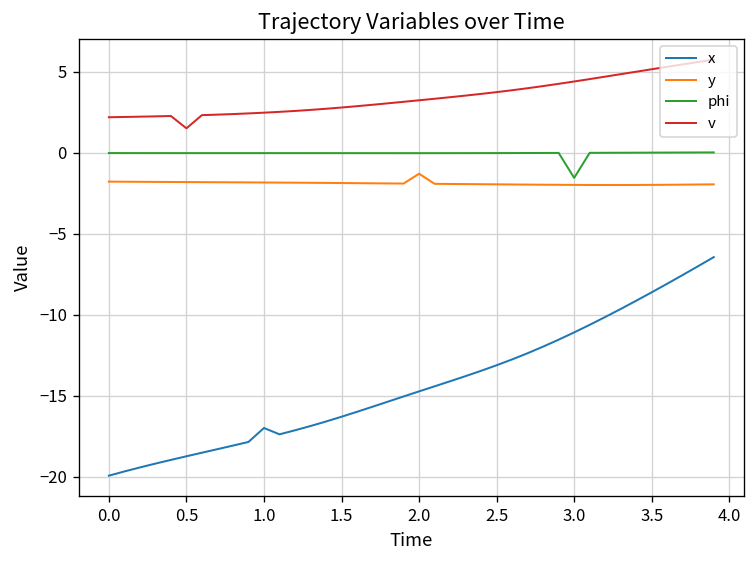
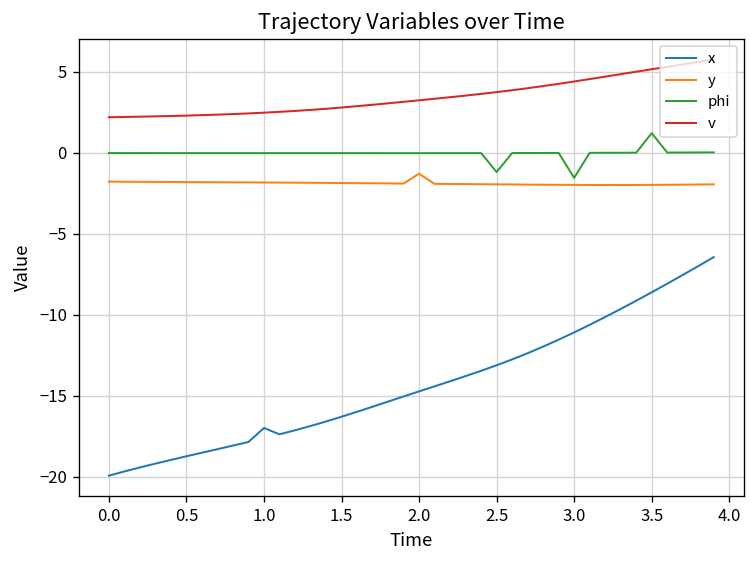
  {
    "x": {
      "0.0": -19.9,
      "0.5": -18.7,
      "1.0": -17.0,
      "1.5": -16.3,
      "2.0": -14.7,
      "2.5": -13.1,
      "3.0": -11.1,
      "3.5": -8.6
    },
    "y": {
      "0.0": -1.8,
      "0.5": -1.8,
      "1.0": -1.8,
      "1.5": -1.9,
      "2.0": -1.3,
      "2.5": -2.0,
      "3.0": -2.0,
      "3.5": -2.0
    },
    "phi": {
      "0.0": 0.0,
      "0.5": 0.0,
      "1.0": 0.0,
      "1.5": 0.0,
      "2.0": 0.0,
-     "2.5": 0.0,
+     "2.5": -1.2,
      "3.0": -1.6,
-     "3.5": 0.0
+     "3.5": 1.2
    },
    "v": {
      "0.0": 2.2,
-     "0.5": 1.5,
+     "0.5": 2.3,
      "1.0": 2.5,
      "1.5": 2.8,
      "2.0": 3.2,
      "2.5": 3.7,
      "3.0": 4.4,
      "3.5": 5.1
    }
  }
